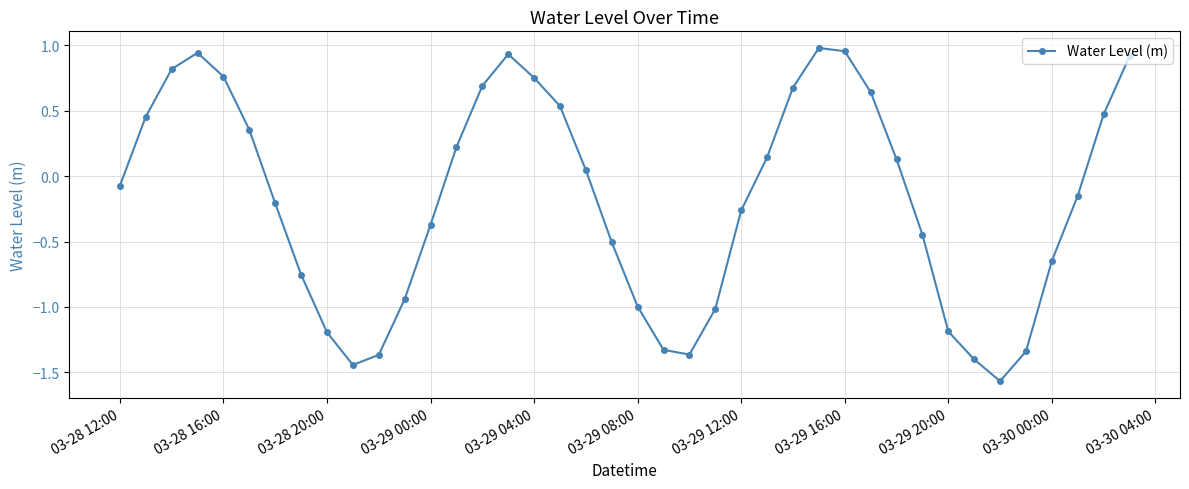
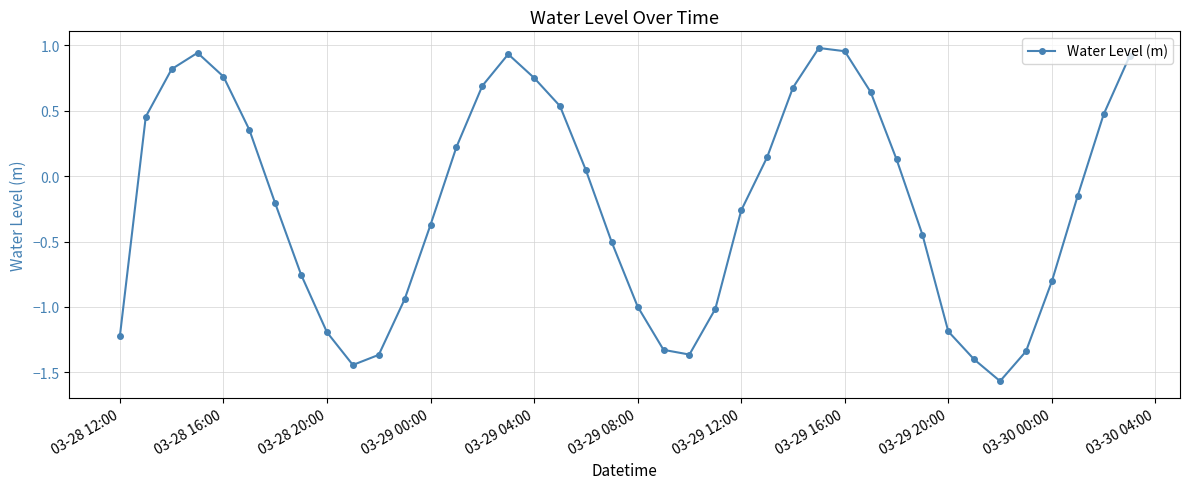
  {
-   "03-28 12:00": -0.07,
+   "03-28 12:00": -1.22,
    "03-28 16:00": 0.76,
    "03-28 20:00": -1.19,
    "03-29 00:00": -0.37,
    "03-29 04:00": 0.75,
    "03-29 08:00": -1.00,
    "03-29 12:00": -0.26,
    "03-29 16:00": 0.96,
    "03-29 20:00": -1.19,
-   "03-30 00:00": -0.65
+   "03-30 00:00": -0.80
  }
